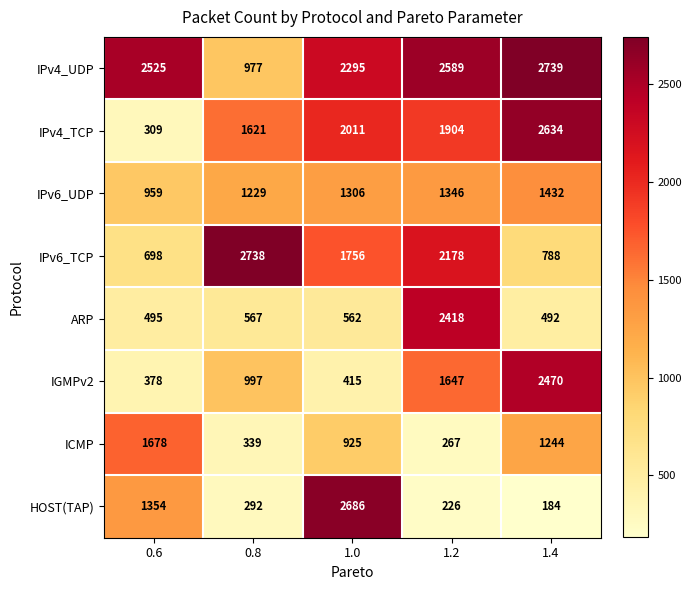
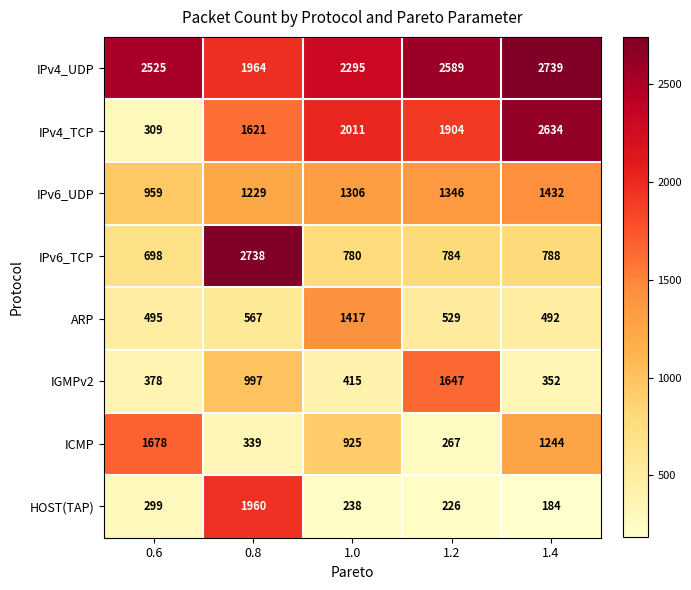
  {
    "IPv4_UDP": {
      "0.6": 2525,
-     "0.8": 977,
+     "0.8": 1964,
      "1.0": 2295,
      "1.2": 2589,
      "1.4": 2739
    },
    "IPv4_TCP": {
      "0.6": 309,
      "0.8": 1621,
      "1.0": 2011,
      "1.2": 1904,
      "1.4": 2634
    },
    "IPv6_UDP": {
      "0.6": 959,
      "0.8": 1229,
      "1.0": 1306,
      "1.2": 1346,
      "1.4": 1432
    },
    "IPv6_TCP": {
      "0.6": 698,
      "0.8": 2738,
-     "1.0": 1756,
-     "1.2": 2178,
+     "1.0": 780,
+     "1.2": 784,
      "1.4": 788
    },
    "ARP": {
      "0.6": 495,
      "0.8": 567,
-     "1.0": 562,
-     "1.2": 2418,
+     "1.0": 1417,
+     "1.2": 529,
      "1.4": 492
    },
    "IGMPv2": {
      "0.6": 378,
      "0.8": 997,
      "1.0": 415,
      "1.2": 1647,
-     "1.4": 2470
+     "1.4": 352
    },
    "ICMP": {
      "0.6": 1678,
      "0.8": 339,
      "1.0": 925,
      "1.2": 267,
      "1.4": 1244
    },
    "HOST(TAP)": {
-     "0.6": 1354,
-     "0.8": 292,
-     "1.0": 2686,
+     "0.6": 299,
+     "0.8": 1960,
+     "1.0": 238,
      "1.2": 226,
      "1.4": 184
    }
  }
